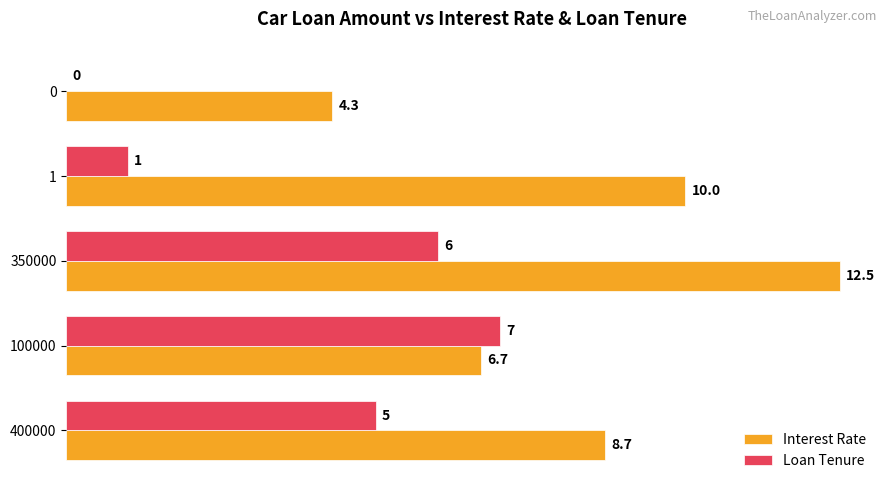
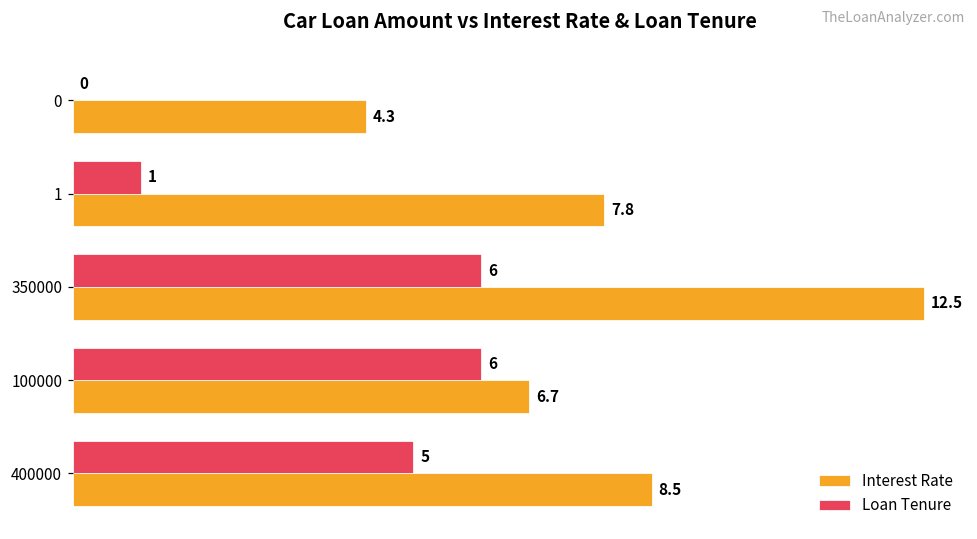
  {
    "Interest Rate": {
      "0": 4.3,
-     "1": 10.0,
+     "1": 7.8,
      "350000": 12.5,
      "100000": 6.7,
-     "400000": 8.7
+     "400000": 8.5
    },
    "Loan Tenure": {
      "0": 0,
      "1": 1,
      "350000": 6,
-     "100000": 7,
+     "100000": 6,
      "400000": 5
    }
  }
